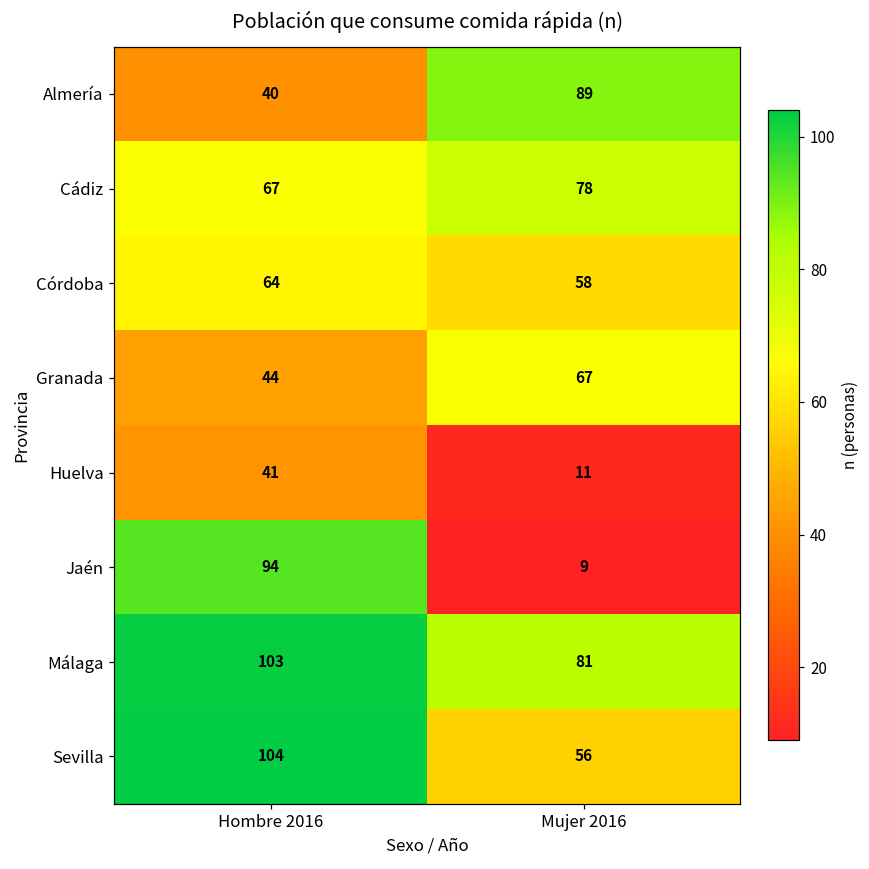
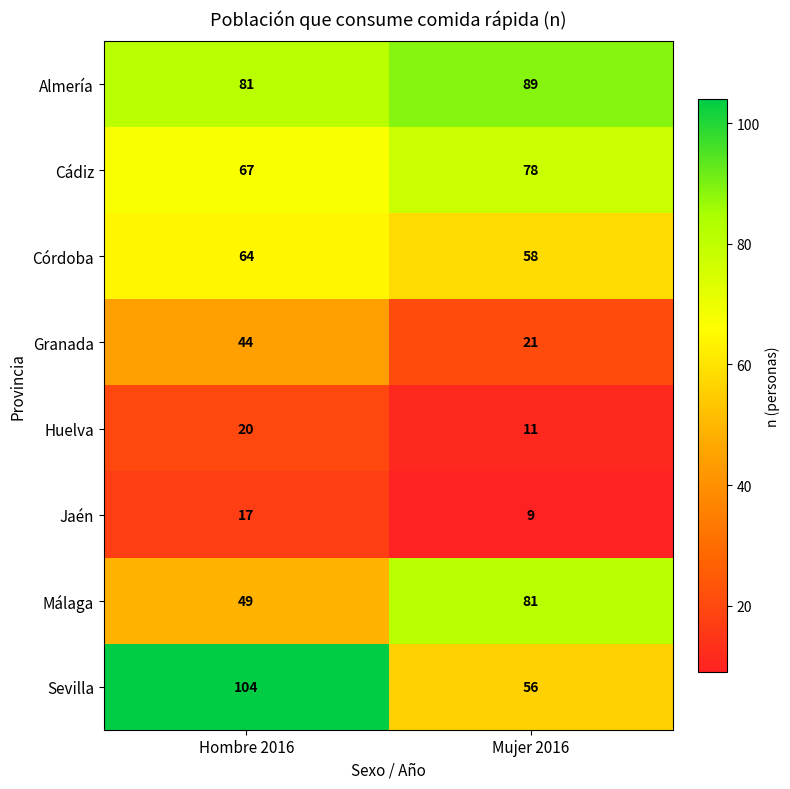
  {
    "Almería": {
-     "Hombre 2016": 40,
+     "Hombre 2016": 81,
      "Mujer 2016": 89
    },
    "Cádiz": {
      "Hombre 2016": 67,
      "Mujer 2016": 78
    },
    "Córdoba": {
      "Hombre 2016": 64,
      "Mujer 2016": 58
    },
    "Granada": {
      "Hombre 2016": 44,
-     "Mujer 2016": 67
+     "Mujer 2016": 21
    },
    "Huelva": {
-     "Hombre 2016": 41,
+     "Hombre 2016": 20,
      "Mujer 2016": 11
    },
    "Jaén": {
-     "Hombre 2016": 94,
+     "Hombre 2016": 17,
      "Mujer 2016": 9
    },
    "Málaga": {
-     "Hombre 2016": 103,
+     "Hombre 2016": 49,
      "Mujer 2016": 81
    },
    "Sevilla": {
      "Hombre 2016": 104,
      "Mujer 2016": 56
    }
  }
